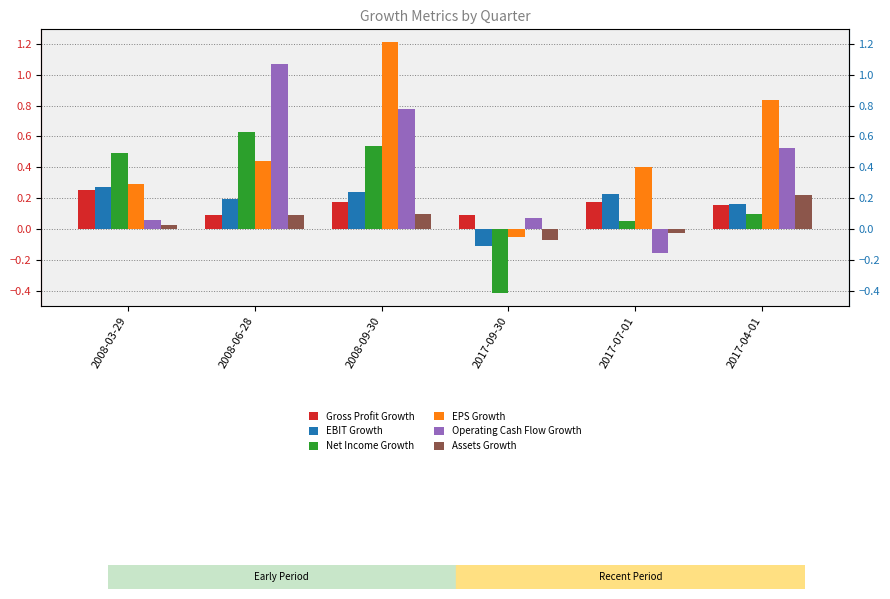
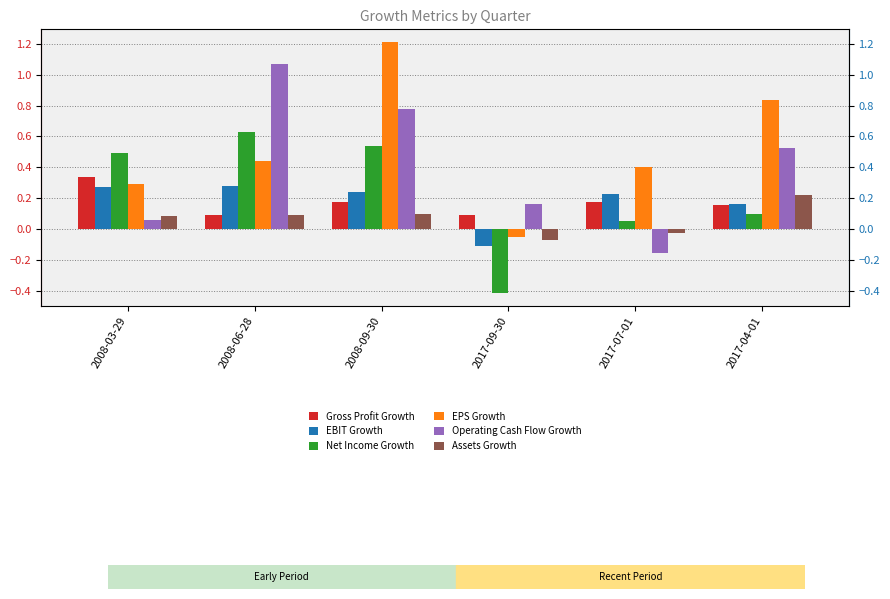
  {
    "Gross Profit Growth": {
-     "2008-03-29": 0.25,
+     "2008-03-29": 0.34,
      "2008-06-28": 0.09,
      "2008-09-30": 0.17,
      "2017-09-30": 0.09,
      "2017-07-01": 0.18,
      "2017-04-01": 0.15
    },
    "EBIT Growth": {
      "2008-03-29": 0.27,
-     "2008-06-28": 0.19,
+     "2008-06-28": 0.28,
      "2008-09-30": 0.24,
      "2017-09-30": -0.11,
      "2017-07-01": 0.23,
      "2017-04-01": 0.16
    },
    "Net Income Growth": {
      "2008-03-29": 0.50,
      "2008-06-28": 0.63,
      "2008-09-30": 0.54,
      "2017-09-30": -0.42,
      "2017-07-01": 0.05,
      "2017-04-01": 0.10
    },
    "EPS Growth": {
      "2008-03-29": 0.29,
      "2008-06-28": 0.44,
      "2008-09-30": 1.21,
      "2017-09-30": -0.05,
      "2017-07-01": 0.40,
      "2017-04-01": 0.84
    },
    "Operating Cash Flow Growth": {
      "2008-03-29": 0.06,
      "2008-06-28": 1.07,
      "2008-09-30": 0.78,
-     "2017-09-30": 0.07,
+     "2017-09-30": 0.16,
      "2017-07-01": -0.16,
      "2017-04-01": 0.52
    },
    "Assets Growth": {
-     "2008-03-29": 0.03,
+     "2008-03-29": 0.09,
      "2008-06-28": 0.09,
      "2008-09-30": 0.09,
      "2017-09-30": -0.07,
      "2017-07-01": -0.02,
      "2017-04-01": 0.22
    }
  }
